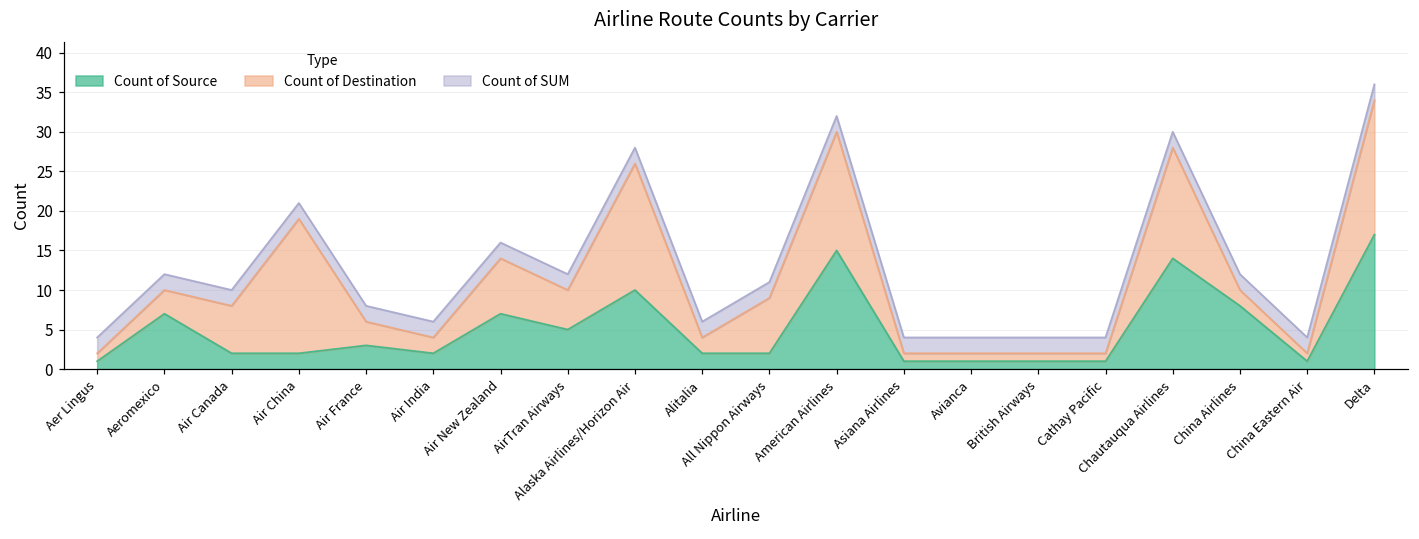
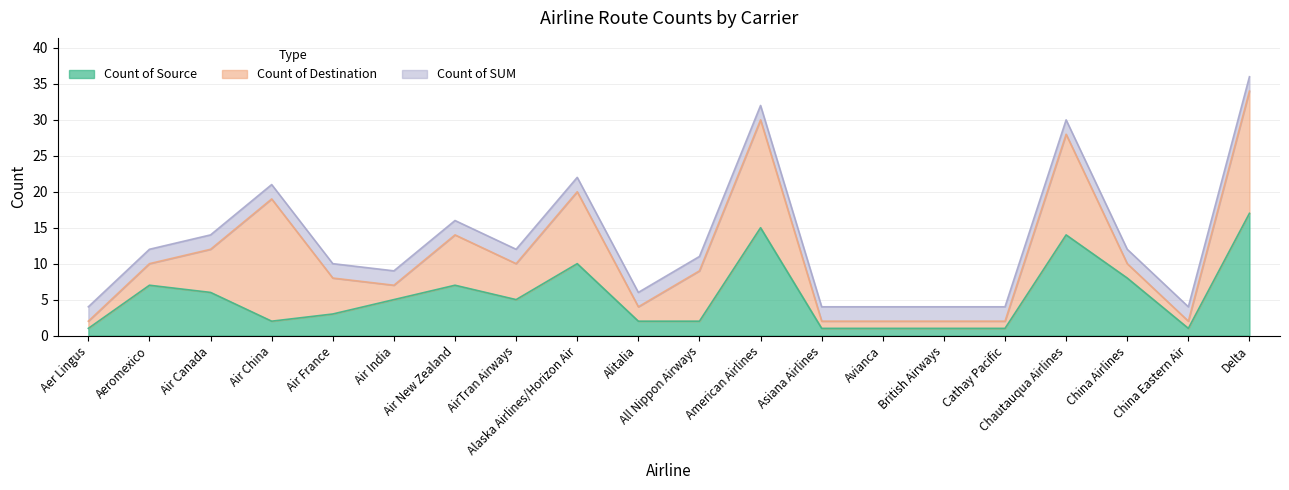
  {
    "Count of Source": {
      "Aer Lingus": 1,
      "Aeromexico": 7,
-     "Air Canada": 2,
+     "Air Canada": 6,
      "Air China": 2,
      "Air France": 3,
-     "Air India": 2,
+     "Air India": 5,
      "Air New Zealand": 7,
      "AirTran Airways": 5,
      "Alaska Airlines/Horizon Air": 10,
      "Alitalia": 2,
      "All Nippon Airways": 2,
      "American Airlines": 15,
      "Asiana Airlines": 1,
      "Avianca": 1,
      "British Airways": 1,
      "Cathay Pacific": 1,
      "Chautauqua Airlines": 14,
      "China Airlines": 8,
      "China Eastern Air": 1,
      "Delta": 17
    },
    "Count of Destination": {
      "Aer Lingus": 1,
      "Aeromexico": 3,
      "Air Canada": 6,
      "Air China": 17,
-     "Air France": 3,
+     "Air France": 5,
      "Air India": 2,
      "Air New Zealand": 7,
      "AirTran Airways": 5,
-     "Alaska Airlines/Horizon Air": 16,
+     "Alaska Airlines/Horizon Air": 10,
      "Alitalia": 2,
      "All Nippon Airways": 7,
      "American Airlines": 15,
      "Asiana Airlines": 1,
      "Avianca": 1,
      "British Airways": 1,
      "Cathay Pacific": 1,
      "Chautauqua Airlines": 14,
      "China Airlines": 2,
      "China Eastern Air": 1,
      "Delta": 17
    },
    "Count of SUM": {
      "Aer Lingus": 2,
      "Aeromexico": 2,
      "Air Canada": 2,
      "Air China": 2,
      "Air France": 2,
      "Air India": 2,
      "Air New Zealand": 2,
      "AirTran Airways": 2,
      "Alaska Airlines/Horizon Air": 2,
      "Alitalia": 2,
      "All Nippon Airways": 2,
      "American Airlines": 2,
      "Asiana Airlines": 2,
      "Avianca": 2,
      "British Airways": 2,
      "Cathay Pacific": 2,
      "Chautauqua Airlines": 2,
      "China Airlines": 2,
      "China Eastern Air": 2,
      "Delta": 2
    }
  }
